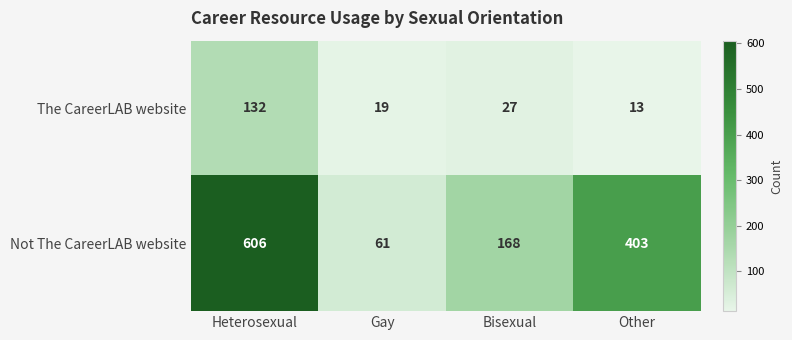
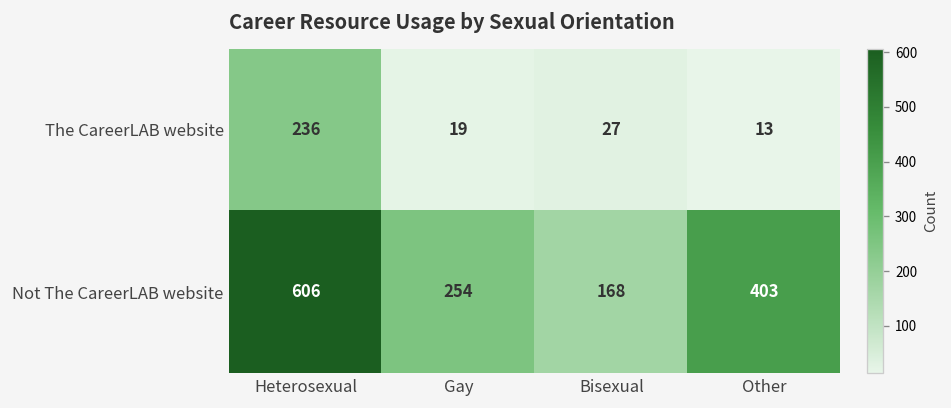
  {
    "The CareerLAB website": {
-     "Heterosexual": 132,
+     "Heterosexual": 236,
      "Gay": 19,
      "Bisexual": 27,
      "Other": 13
    },
    "Not The CareerLAB website": {
      "Heterosexual": 606,
-     "Gay": 61,
+     "Gay": 254,
      "Bisexual": 168,
      "Other": 403
    }
  }
